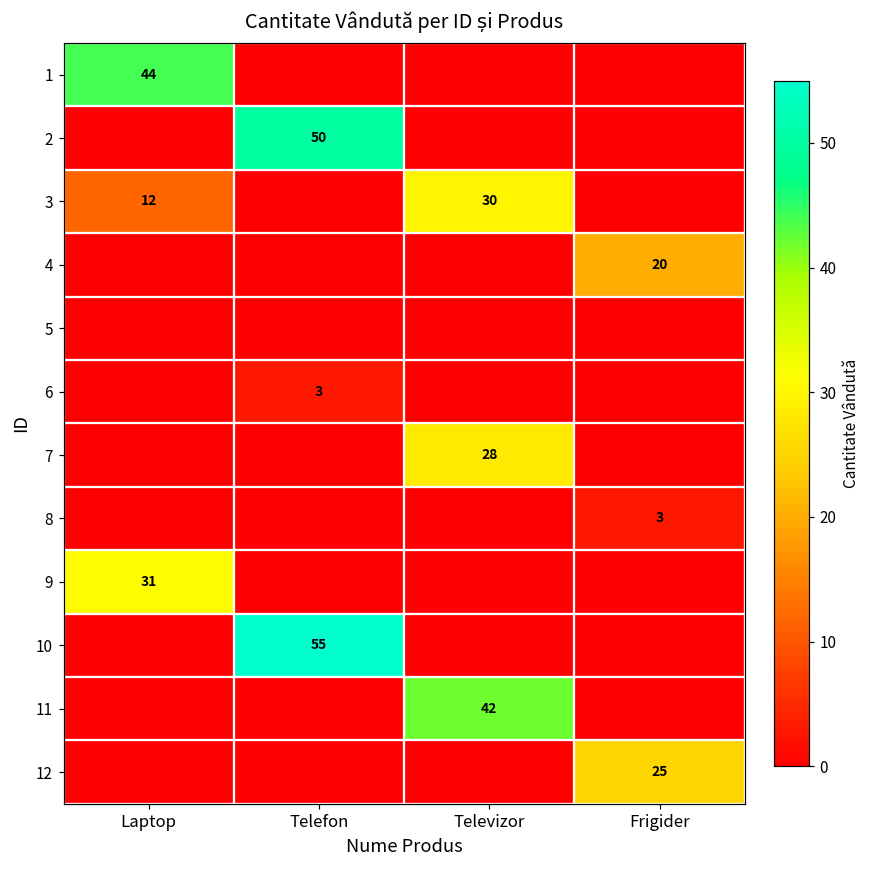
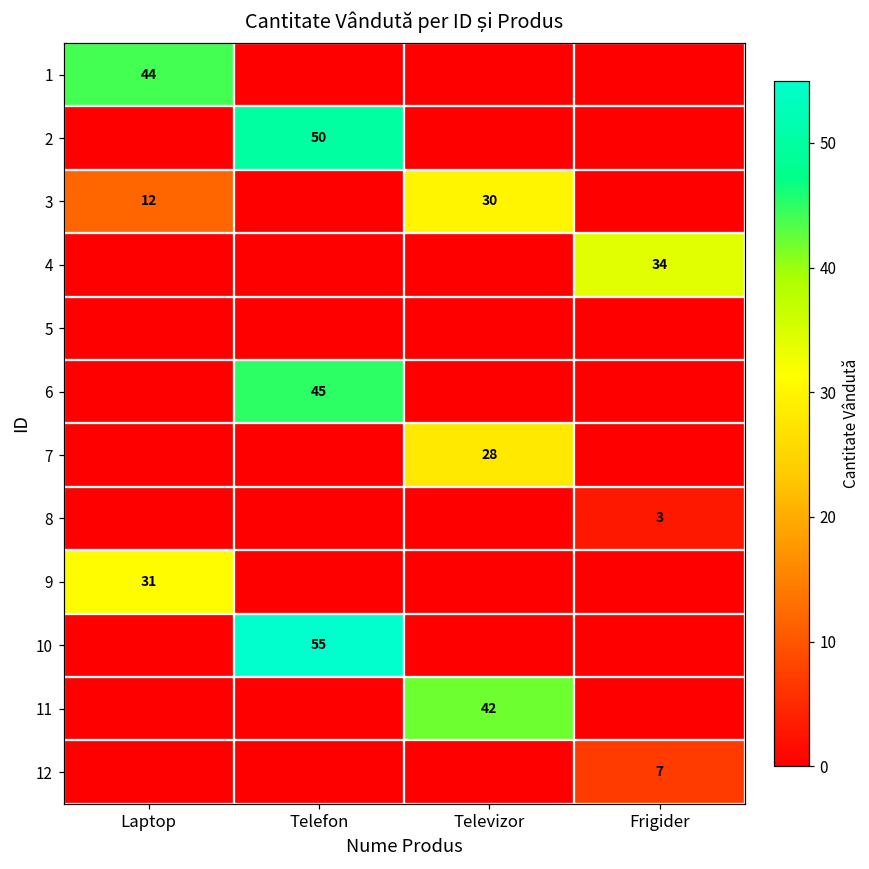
  {
    "1": {
      "Laptop": 44
    },
    "2": {
      "Telefon": 50
    },
    "3": {
      "Laptop": 12,
      "Televizor": 30
    },
    "4": {
-     "Frigider": 20
+     "Frigider": 34
    },
    "6": {
-     "Telefon": 3
+     "Telefon": 45
    },
    "7": {
      "Televizor": 28
    },
    "8": {
      "Frigider": 3
    },
    "9": {
      "Laptop": 31
    },
    "10": {
      "Telefon": 55
    },
    "11": {
      "Televizor": 42
    },
    "12": {
-     "Frigider": 25
+     "Frigider": 7
    }
  }
